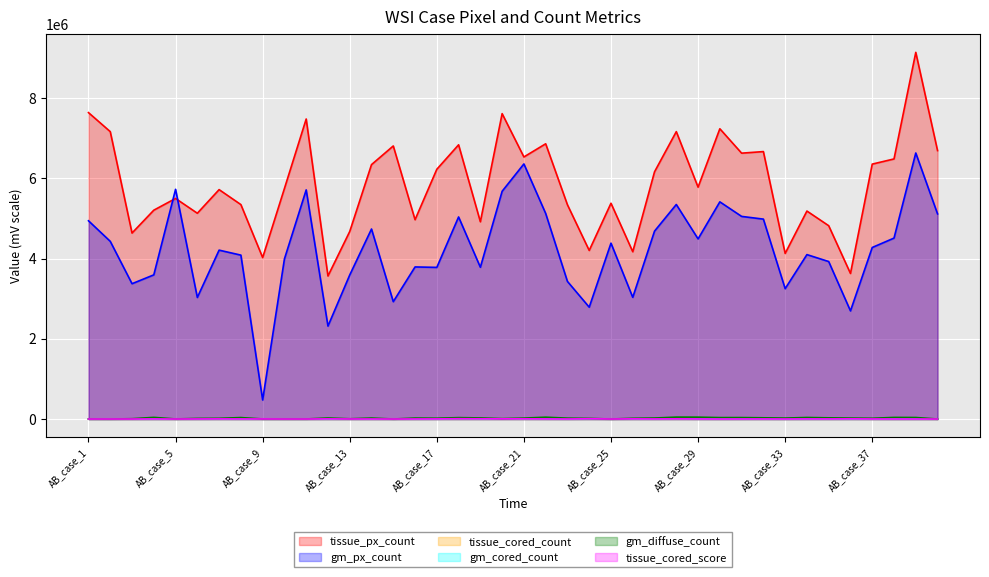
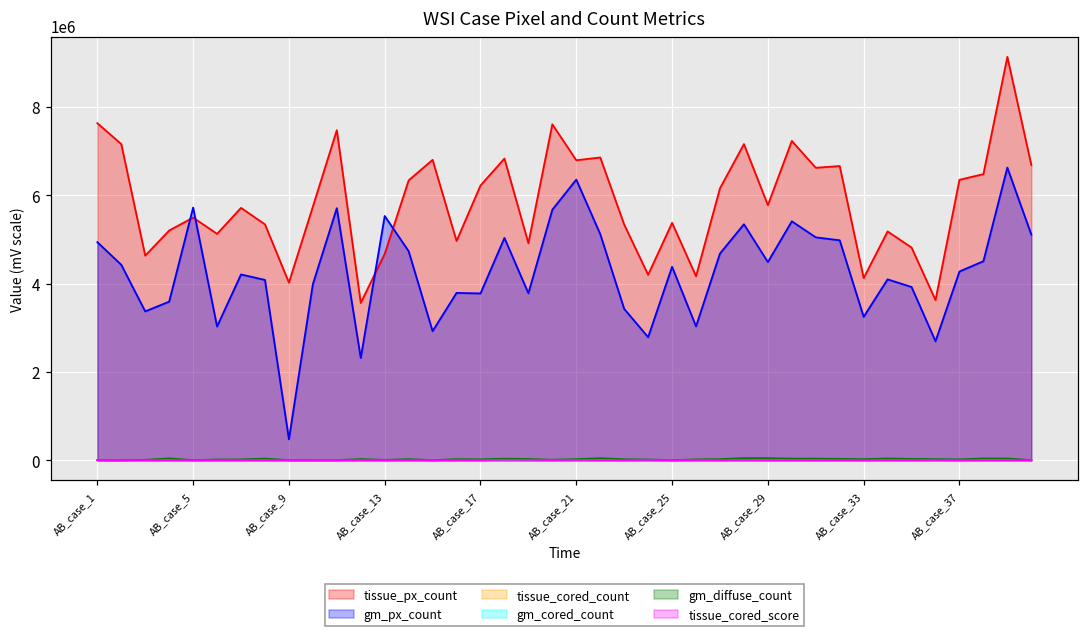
  {
    "tissue_px_count": {
      "AB_case_1": 7600000,
      "AB_case_5": 5500000,
      "AB_case_9": 4000000,
      "AB_case_13": 4700000,
      "AB_case_17": 6200000,
-     "AB_case_21": 6500000,
+     "AB_case_21": 6800000,
      "AB_case_25": 5400000,
      "AB_case_29": 5800000,
      "AB_case_33": 4100000,
      "AB_case_37": 6400000
    },
    "gm_px_count": {
      "AB_case_1": 4900000,
      "AB_case_5": 5700000,
      "AB_case_9": 500000,
-     "AB_case_13": 3600000,
+     "AB_case_13": 5500000,
      "AB_case_17": 3800000,
      "AB_case_21": 6400000,
      "AB_case_25": 4400000,
      "AB_case_29": 4500000,
      "AB_case_33": 3200000,
      "AB_case_37": 4300000
    }
  }
